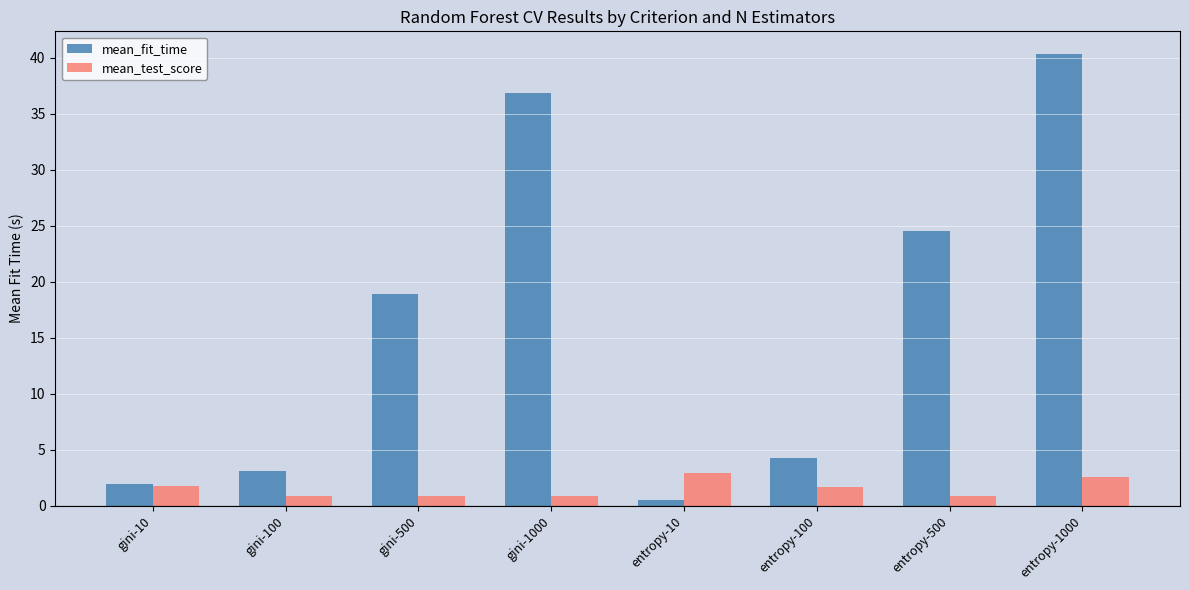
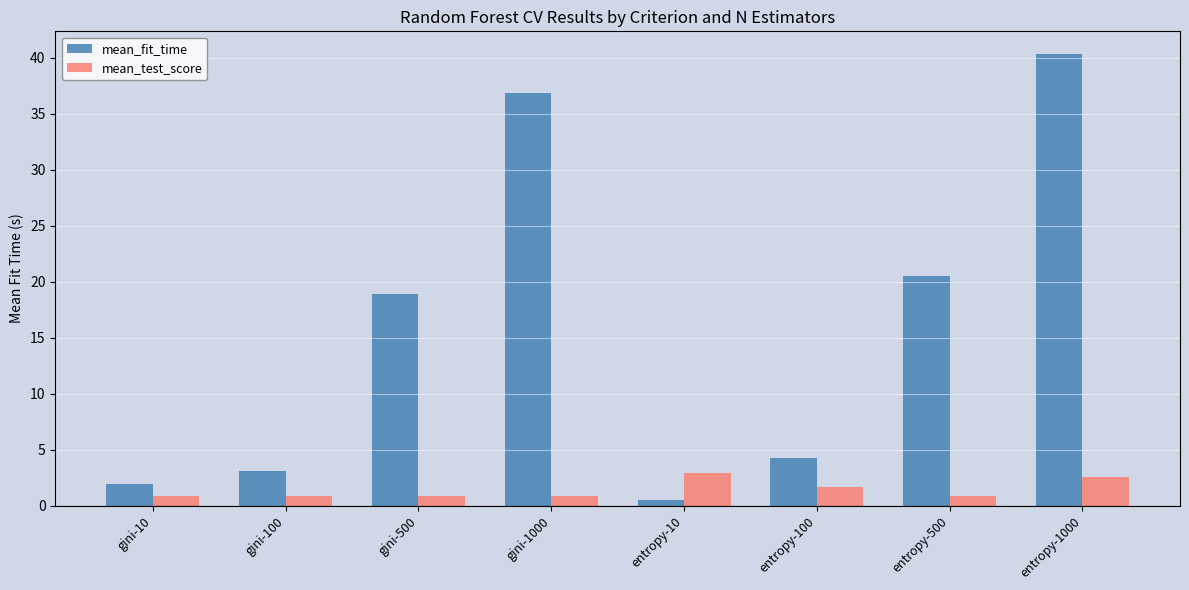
  {
    "mean_fit_time": {
      "gini-10": 1.9,
      "gini-100": 3.1,
      "gini-500": 18.9,
      "gini-1000": 36.8,
      "entropy-10": 0.5,
      "entropy-100": 4.2,
-     "entropy-500": 24.5,
+     "entropy-500": 20.5,
      "entropy-1000": 40.3
    },
    "mean_test_score": {
-     "gini-10": 1.8,
+     "gini-10": 0.9,
      "gini-100": 0.9,
      "gini-500": 0.9,
      "gini-1000": 0.9,
      "entropy-10": 2.9,
      "entropy-100": 1.7,
      "entropy-500": 0.9,
      "entropy-1000": 2.6
    }
  }
